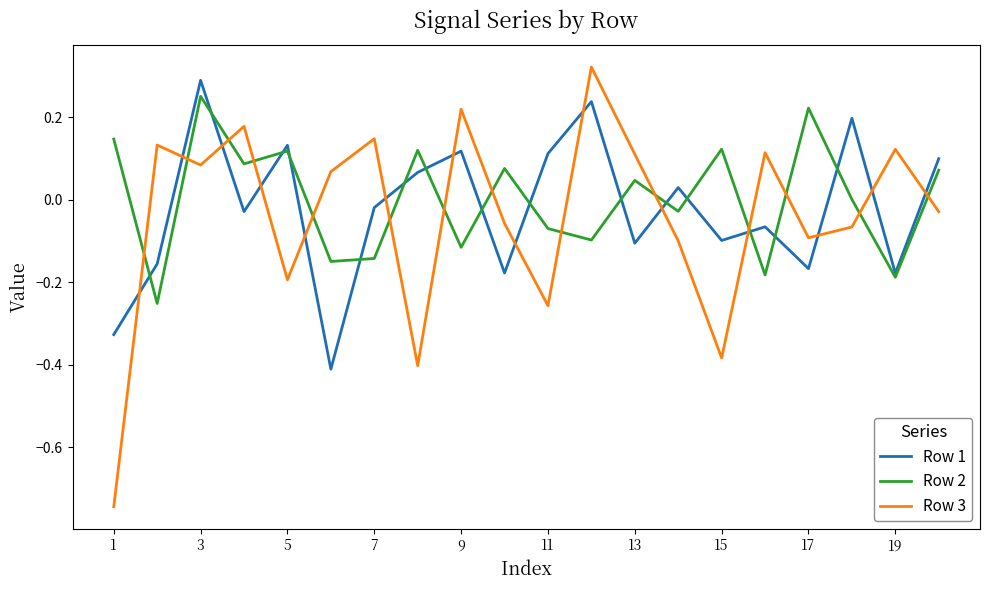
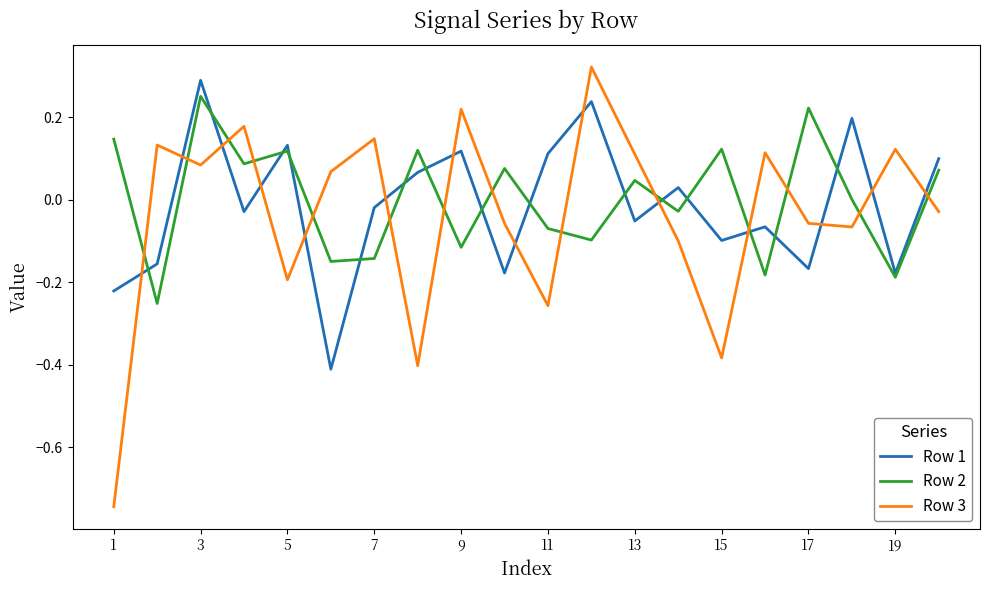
  {
    "Row 1": {
-     "1": -0.33,
+     "1": -0.22,
      "3": 0.29,
      "5": 0.13,
      "7": -0.02,
      "9": 0.12,
      "11": 0.11,
-     "13": -0.11,
+     "13": -0.05,
      "15": -0.10,
      "17": -0.17,
      "19": -0.18
    },
    "Row 2": {
      "1": 0.15,
      "3": 0.25,
      "5": 0.12,
      "7": -0.14,
      "9": -0.12,
      "11": -0.07,
      "13": 0.05,
      "15": 0.12,
      "17": 0.22,
      "19": -0.19
    },
    "Row 3": {
      "1": -0.74,
      "3": 0.08,
      "5": -0.19,
      "7": 0.15,
      "9": 0.22,
      "11": -0.26,
      "13": 0.11,
      "15": -0.38,
-     "17": -0.09,
+     "17": -0.06,
      "19": 0.12
    }
  }
